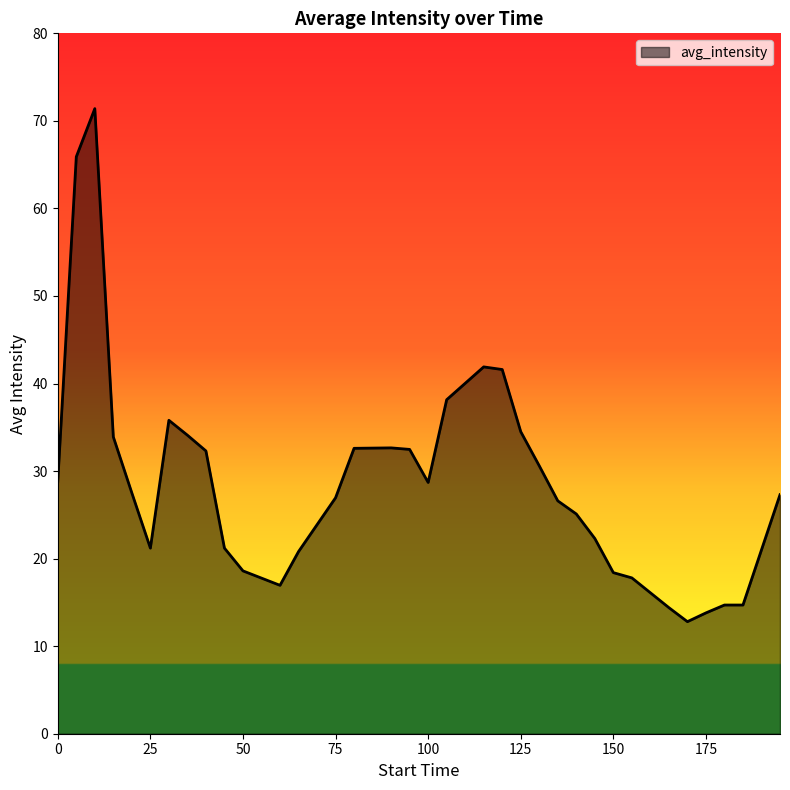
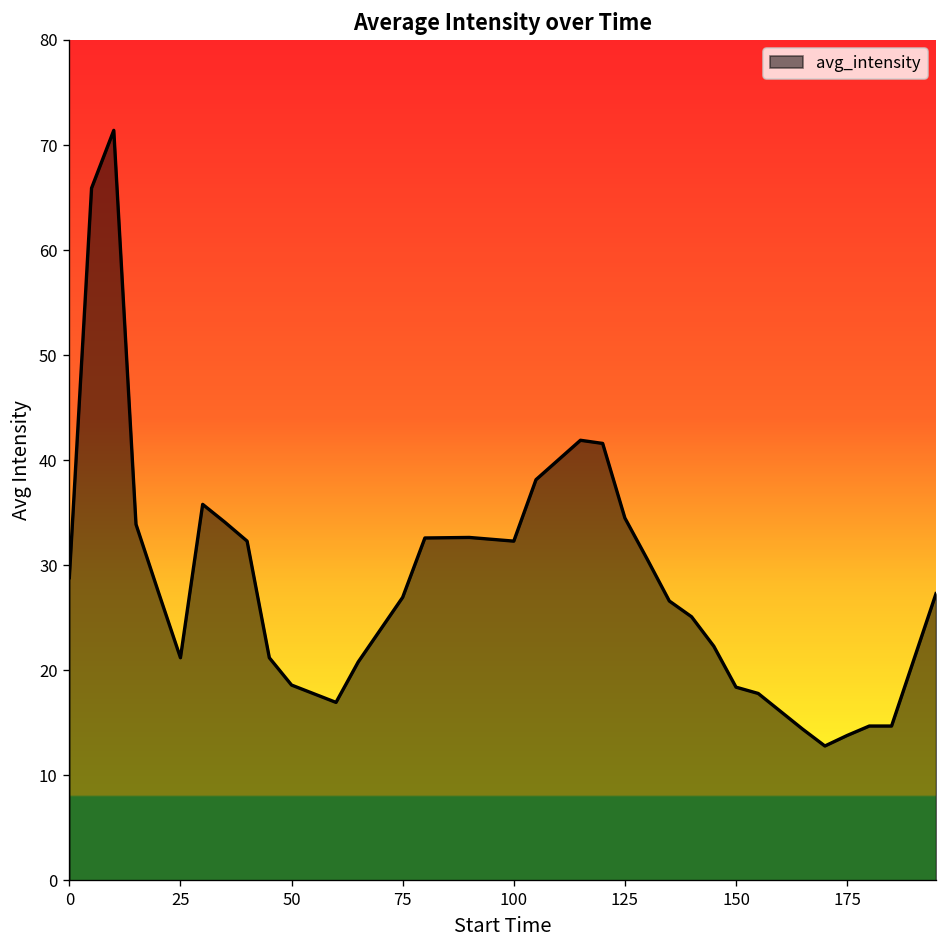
  {
    "0": 29,
    "25": 21,
    "50": 19,
    "75": 27,
-   "100": 29,
+   "100": 32,
    "125": 35,
    "150": 18,
    "175": 14
  }
